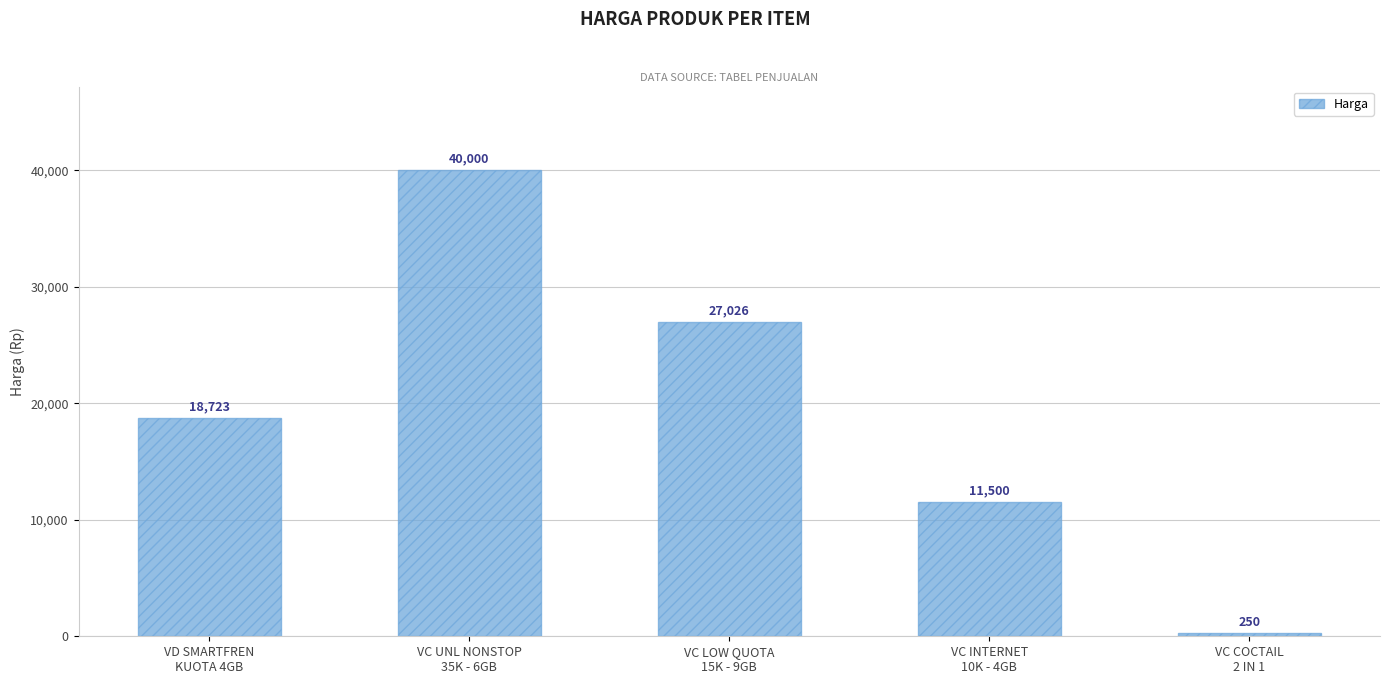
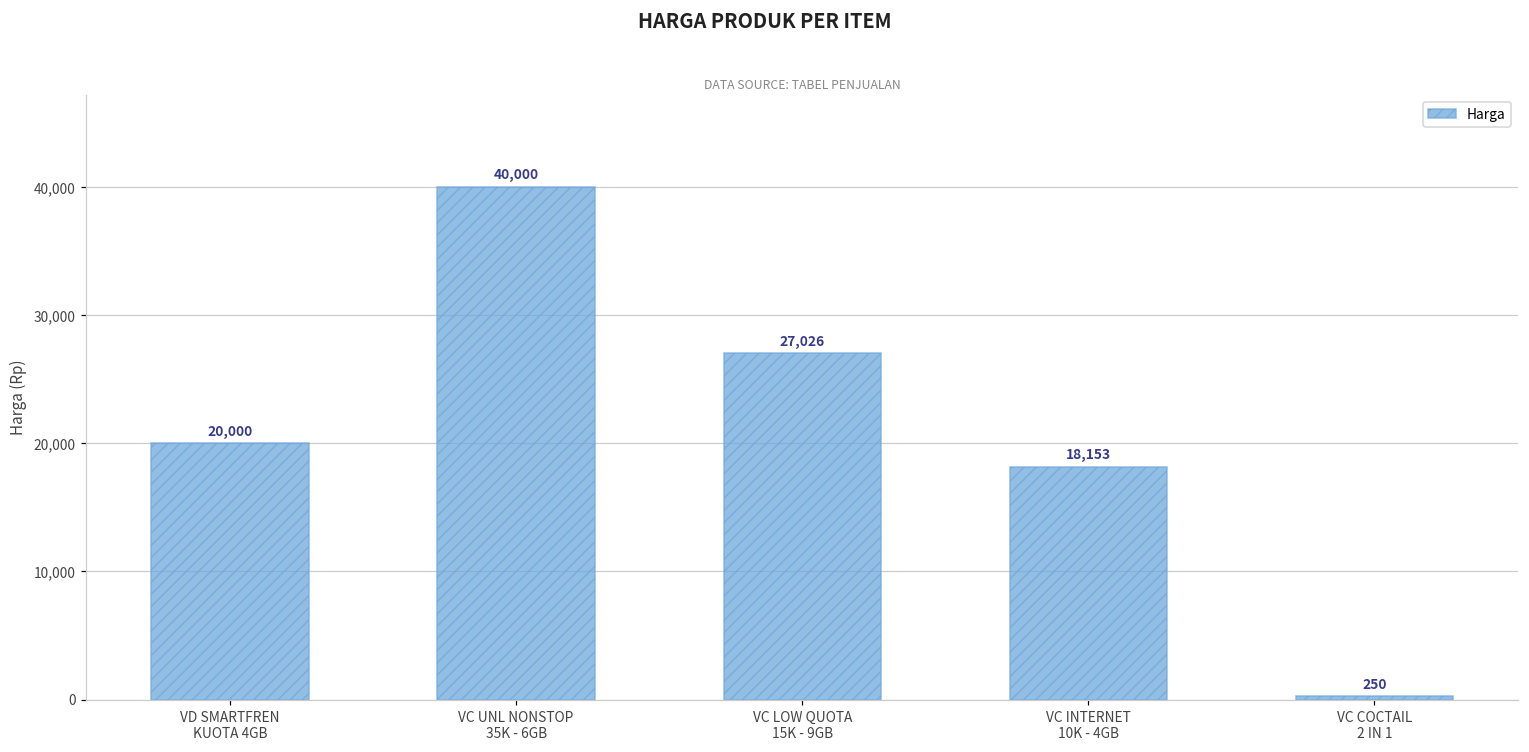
  {
-   "VD SMARTFREN KUOTA 4GB": "18,723",
+   "VD SMARTFREN KUOTA 4GB": "20,000",
    "VC UNL NONSTOP 35K - 6GB": "40,000",
    "VC LOW QUOTA 15K - 9GB": "27,026",
-   "VC INTERNET 10K - 4GB": "11,500",
+   "VC INTERNET 10K - 4GB": "18,153",
    "VC COCTAIL 2 IN 1": "250"
  }
